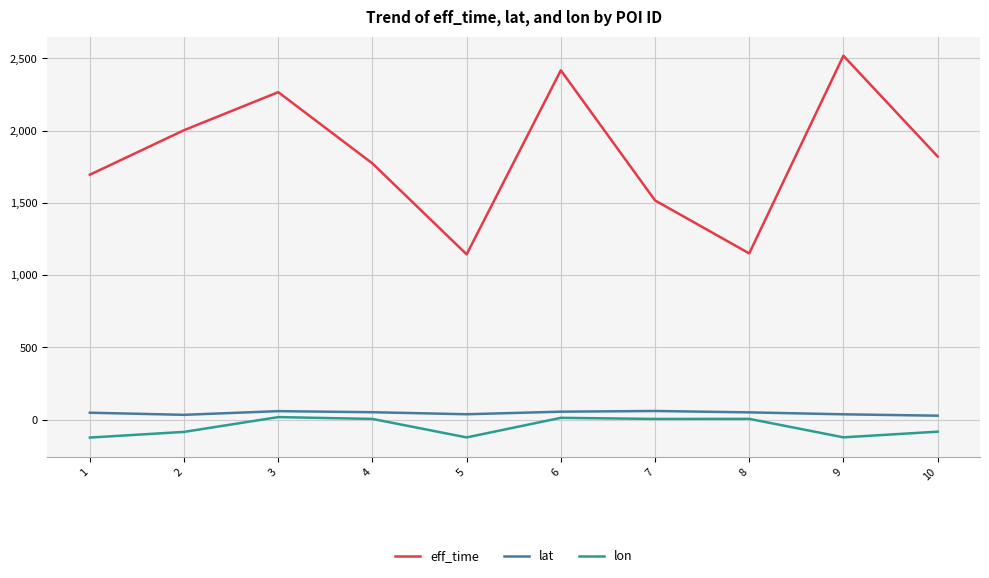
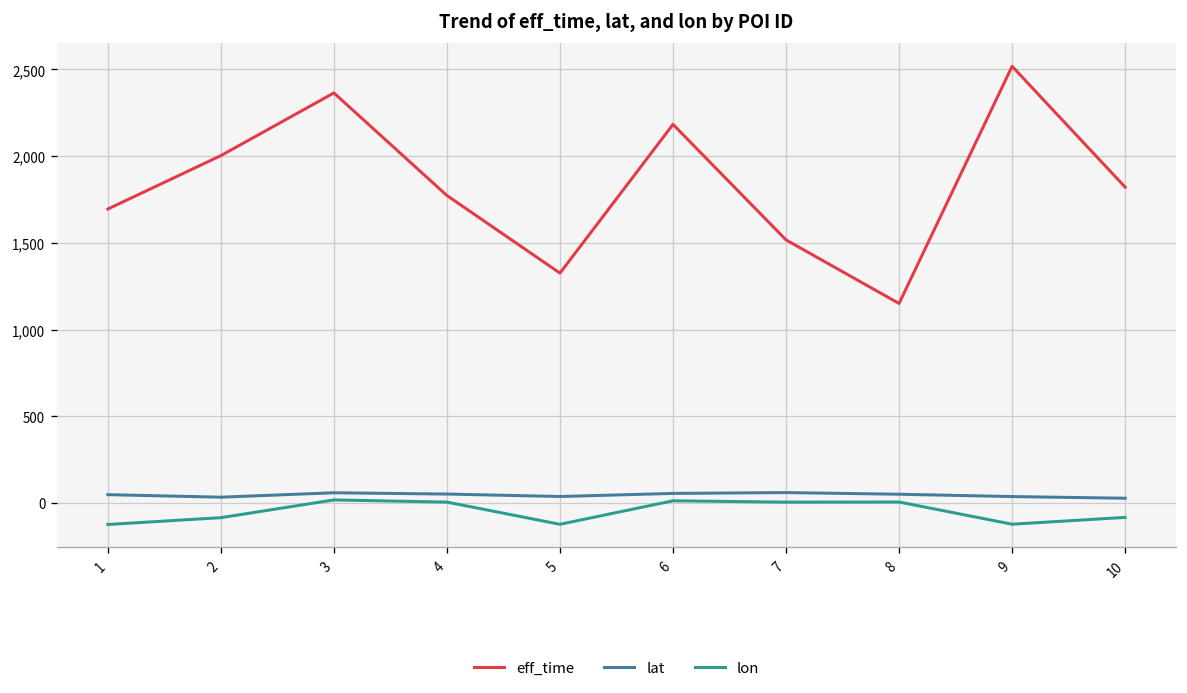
  {
    "eff_time": {
      "1": "1,700",
      "2": "2,000",
-     "3": "2,270",
+     "3": "2,360",
      "4": "1,770",
-     "5": "1,140",
-     "6": "2,420",
+     "5": "1,330",
+     "6": "2,180",
      "7": "1,520",
      "8": "1,150",
      "9": "2,520",
      "10": "1,820"
    }
  }
